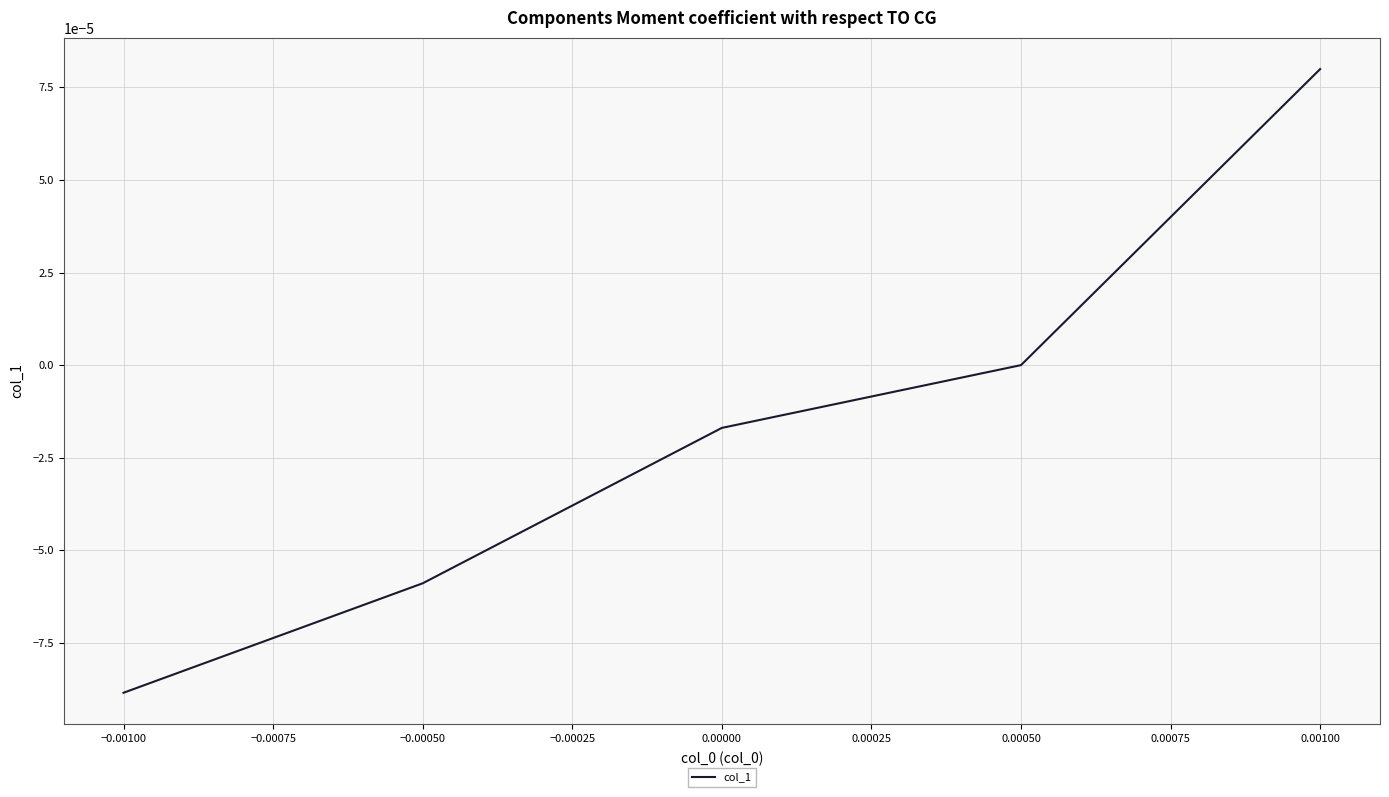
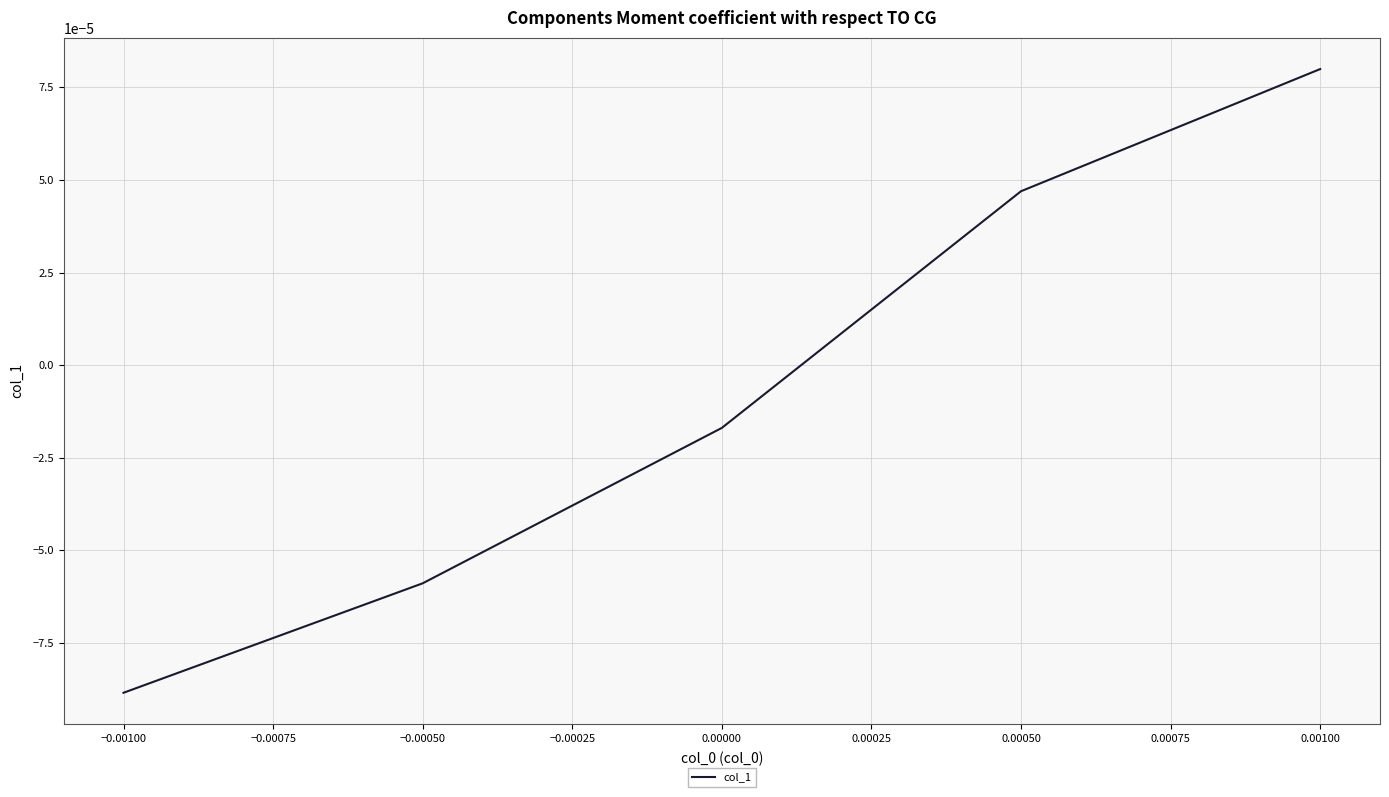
  {
    "−0.00100": -0.000088,
    "−0.00050": -0.000059,
    "0.00000": -0.000017,
-   "0.00050": 0.00000,
+   "0.00050": 0.00005,
    "0.00100": 0.00008
  }
